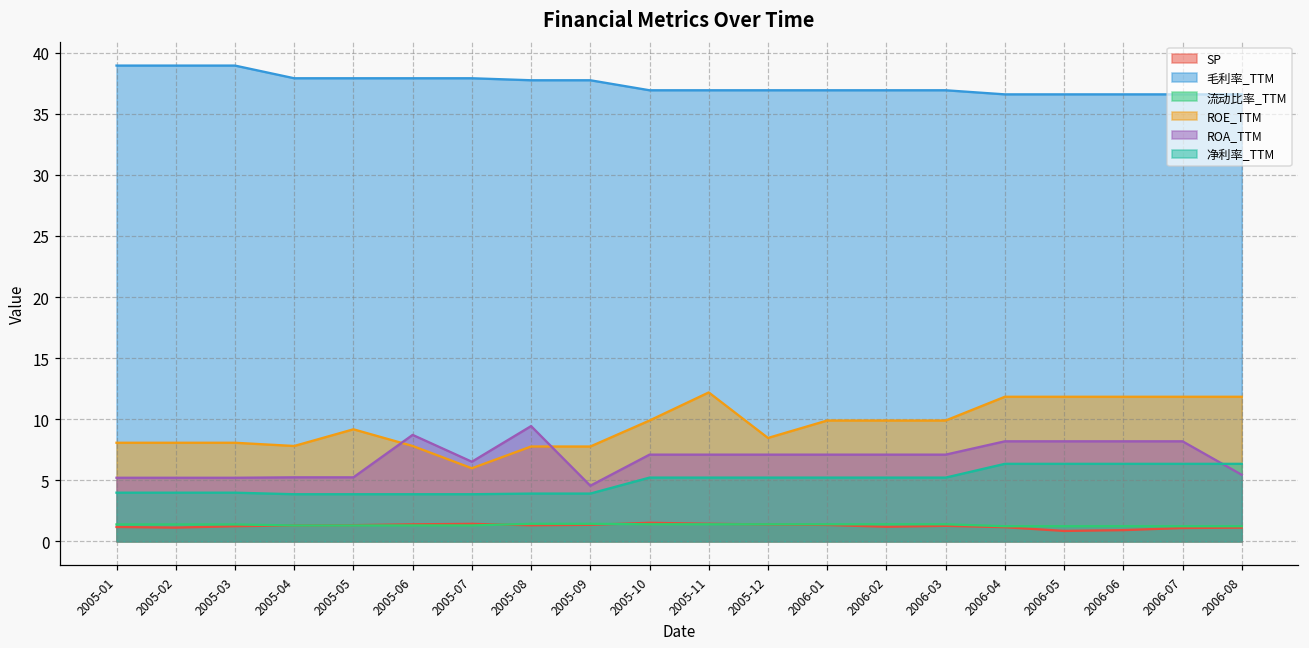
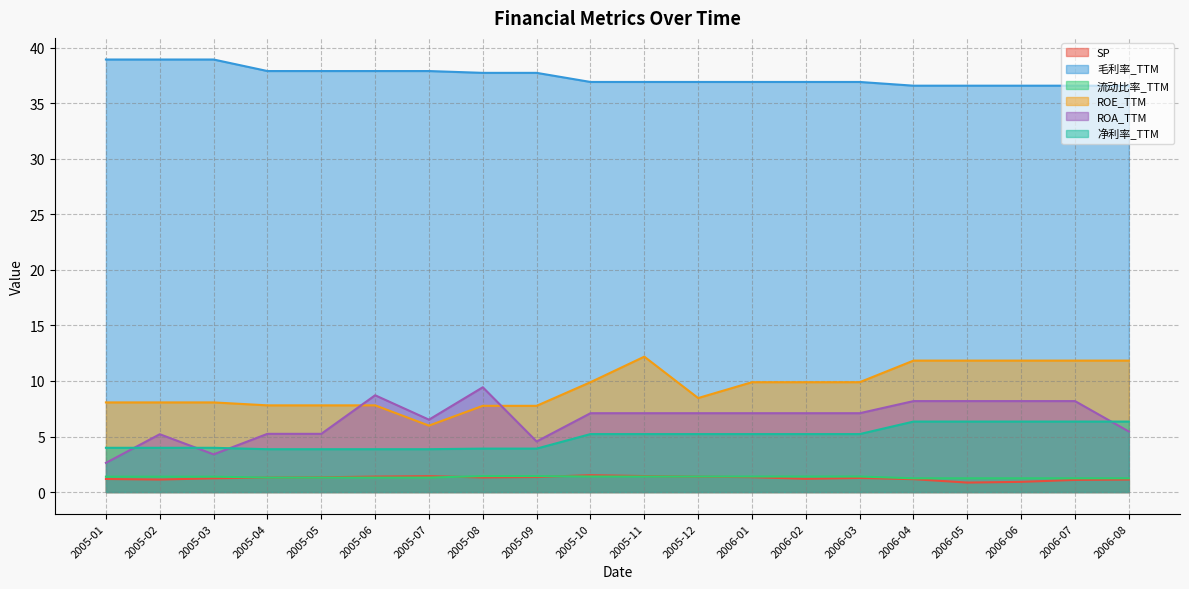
  {
    "SP": {
      "2005-02": 1.1,
      "2006-05": 0.9,
      "2006-06": 0.9
    },
    "ROE_TTM": {
      "2005-01": 8.1,
      "2005-02": 8.1,
      "2005-03": 8.1,
      "2005-04": 7.8,
-     "2005-05": 9.2,
+     "2005-05": 7.8,
      "2005-06": 7.8,
      "2005-07": 6.0,
      "2005-08": 7.8,
      "2005-09": 7.8,
      "2005-10": 9.9,
      "2005-11": 12.2,
      "2005-12": 8.5,
      "2006-01": 9.9,
      "2006-02": 9.9,
      "2006-03": 9.9,
      "2006-04": 11.8,
      "2006-05": 11.8,
      "2006-06": 11.8,
      "2006-07": 11.8,
      "2006-08": 11.8
    },
    "ROA_TTM": {
-     "2005-01": 5.2,
+     "2005-01": 2.6,
      "2005-02": 5.2,
-     "2005-03": 5.2,
+     "2005-03": 3.4,
      "2005-04": 5.2,
      "2005-05": 5.2,
      "2005-06": 8.7,
      "2005-07": 6.5,
      "2005-08": 9.4,
      "2005-09": 4.6,
      "2005-10": 7.1,
      "2005-11": 7.1,
      "2005-12": 7.1,
      "2006-01": 7.1,
      "2006-02": 7.1,
      "2006-03": 7.1,
      "2006-04": 8.2,
      "2006-05": 8.2,
      "2006-06": 8.2,
      "2006-07": 8.2,
      "2006-08": 5.4
    }
  }
